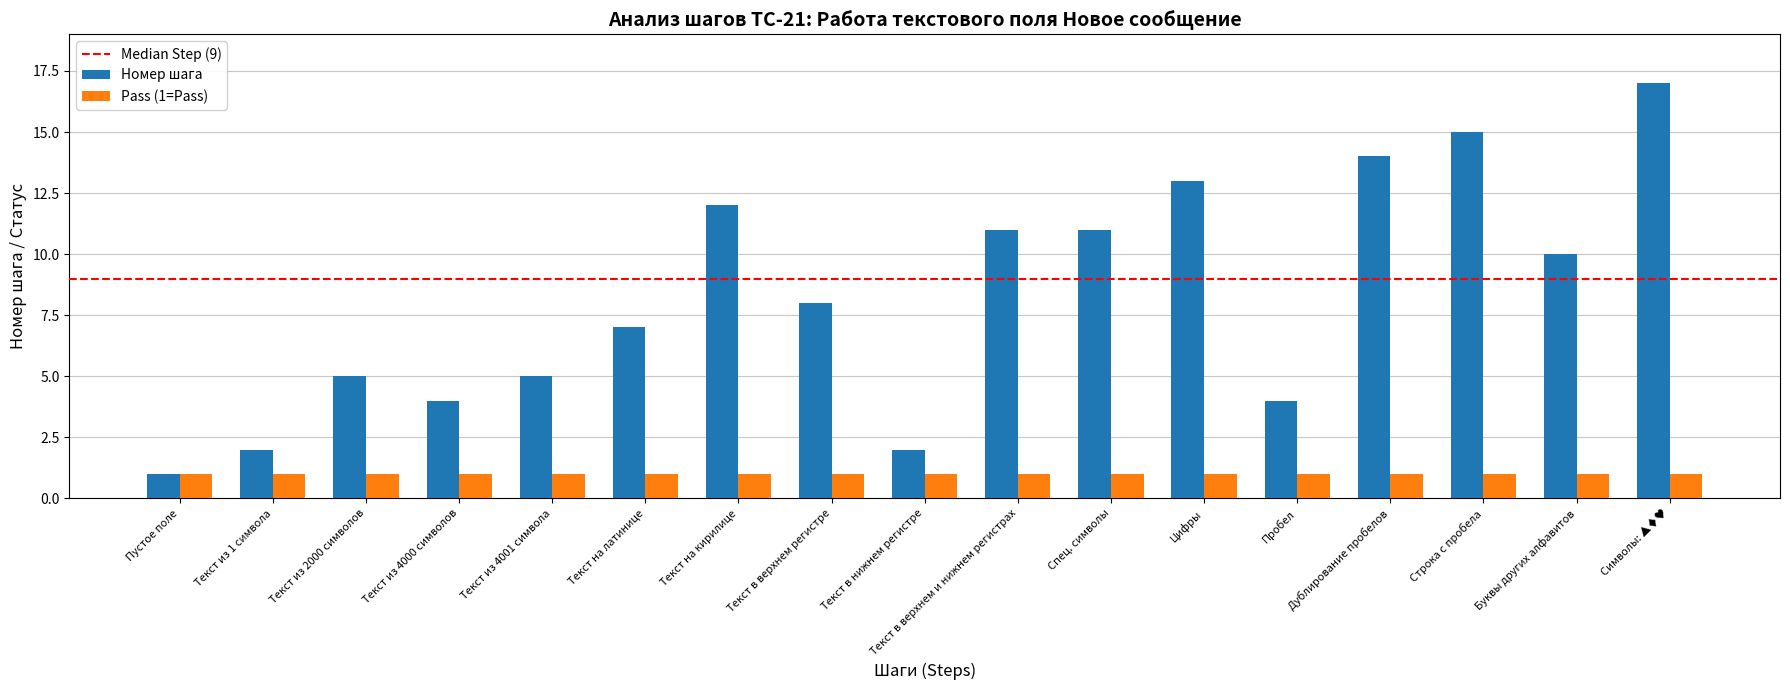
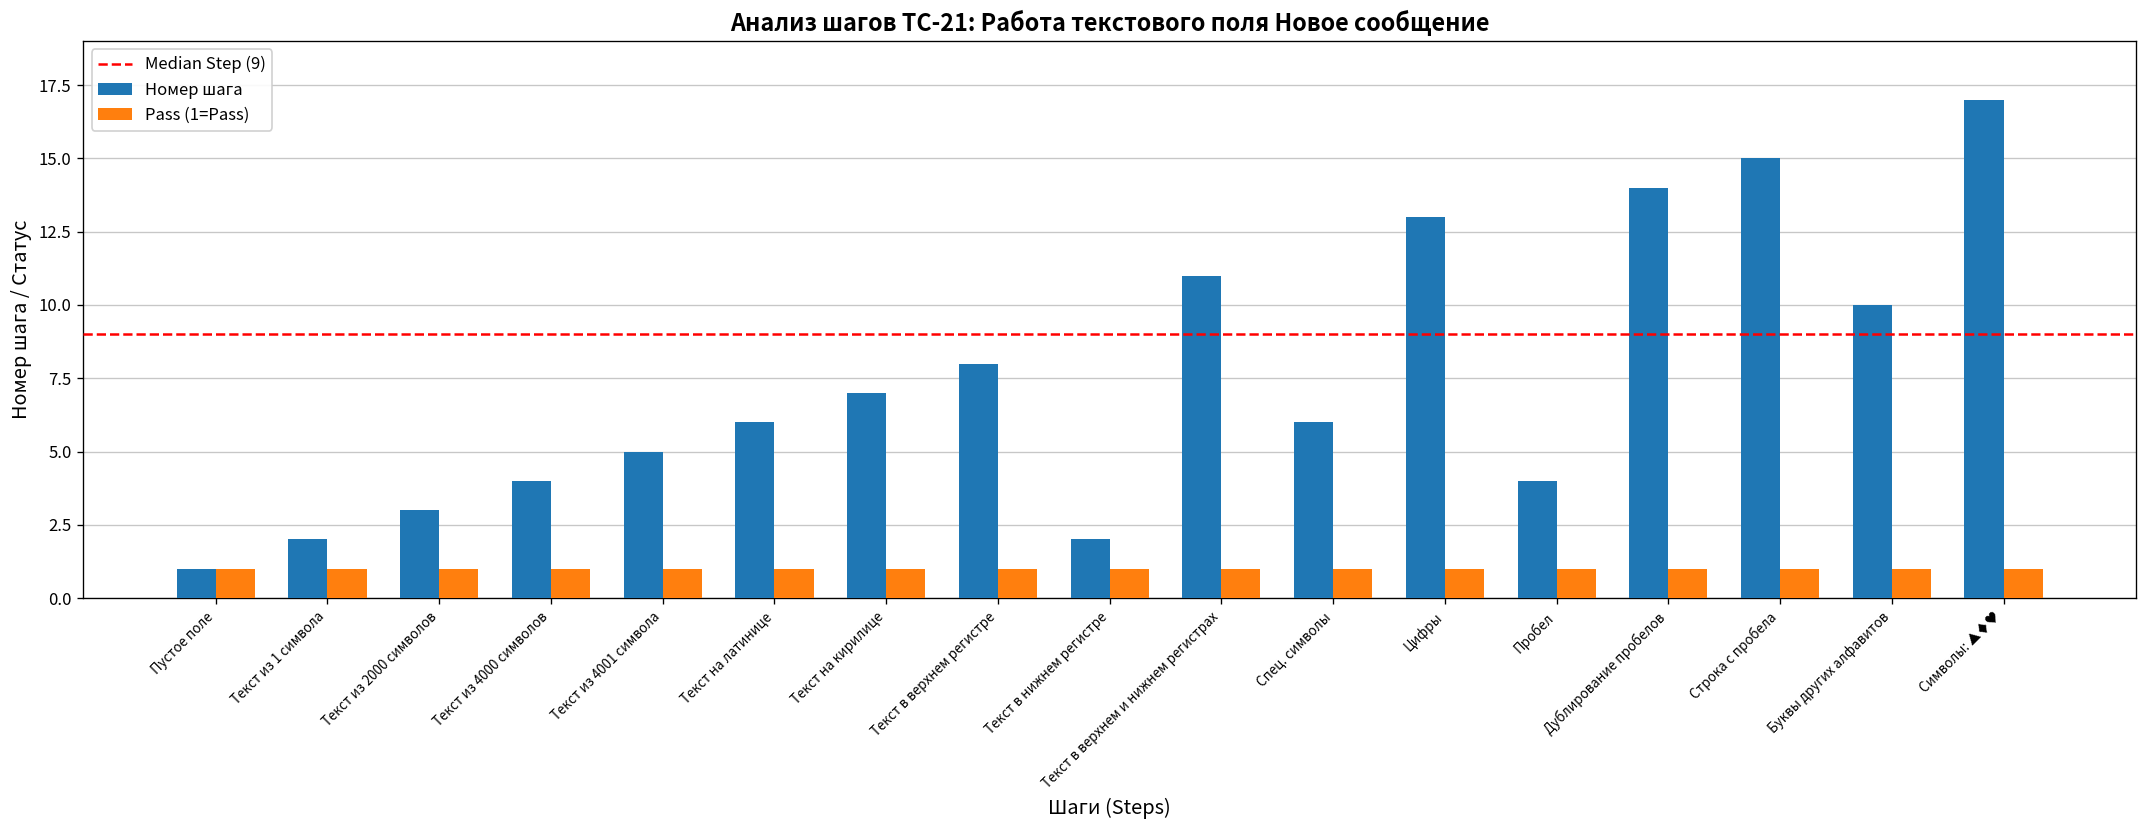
  {
    "Номер шага": {
      "Пустое поле": 1,
      "Текст из 1 символа": 2,
-     "Текст из 2000 символов": 5,
+     "Текст из 2000 символов": 3,
      "Текст из 4000 символов": 4,
      "Текст из 4001 символа": 5,
-     "Текст на латинице": 7,
-     "Текст на кирилице": 12,
+     "Текст на латинице": 6,
+     "Текст на кирилице": 7,
      "Текст в верхнем регистре": 8,
      "Текст в нижнем регистре": 2,
      "Текст в верхнем и нижнем регистрах": 11,
-     "Спец. символы": 11,
+     "Спец. символы": 6,
      "Цифры": 13,
      "Пробел": 4,
      "Дублирование пробелов": 14,
      "Строка с пробела": 15,
      "Буквы других алфавитов": 10,
      "Символы: ▲♦♥": 17
    },
    "Pass (1=Pass)": {
      "Пустое поле": 1,
      "Текст из 1 символа": 1,
      "Текст из 2000 символов": 1,
      "Текст из 4000 символов": 1,
      "Текст из 4001 символа": 1,
      "Текст на латинице": 1,
      "Текст на кирилице": 1,
      "Текст в верхнем регистре": 1,
      "Текст в нижнем регистре": 1,
      "Текст в верхнем и нижнем регистрах": 1,
      "Спец. символы": 1,
      "Цифры": 1,
      "Пробел": 1,
      "Дублирование пробелов": 1,
      "Строка с пробела": 1,
      "Буквы других алфавитов": 1,
      "Символы: ▲♦♥": 1
    }
  }
